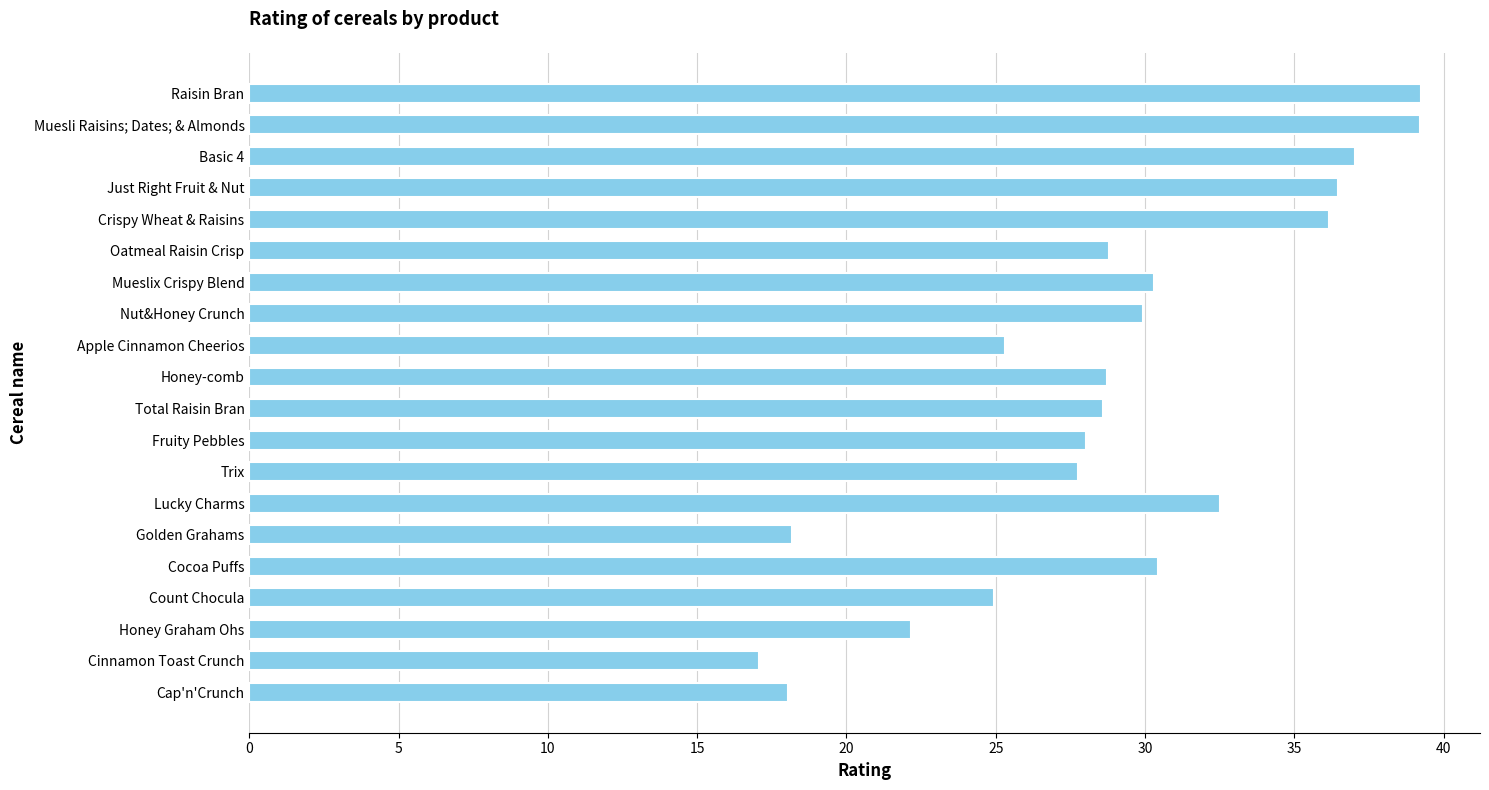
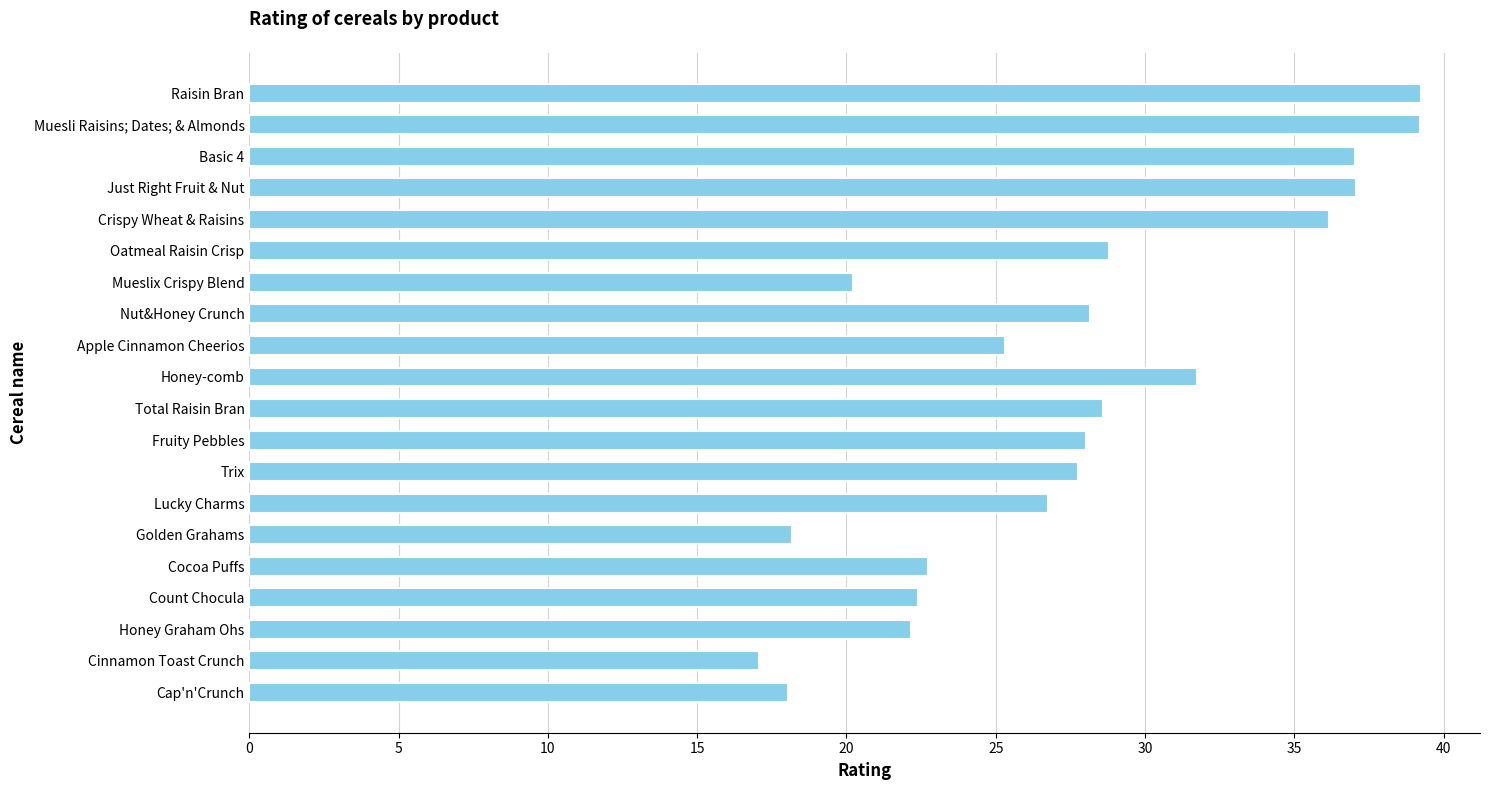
  {
    "Raisin Bran": 39.3,
    "Muesli Raisins; Dates; & Almonds": 39.2,
    "Basic 4": 37.0,
-   "Just Right Fruit & Nut": 36.5,
+   "Just Right Fruit & Nut": 37.1,
    "Crispy Wheat & Raisins": 36.2,
    "Oatmeal Raisin Crisp": 28.8,
-   "Mueslix Crispy Blend": 30.3,
-   "Nut&Honey Crunch": 29.9,
+   "Mueslix Crispy Blend": 20.2,
+   "Nut&Honey Crunch": 28.2,
    "Apple Cinnamon Cheerios": 25.3,
-   "Honey-comb": 28.7,
+   "Honey-comb": 31.7,
    "Total Raisin Bran": 28.6,
    "Fruity Pebbles": 28.0,
    "Trix": 27.8,
-   "Lucky Charms": 32.5,
+   "Lucky Charms": 26.7,
    "Golden Grahams": 18.2,
-   "Cocoa Puffs": 30.4,
-   "Count Chocula": 24.9,
+   "Cocoa Puffs": 22.7,
+   "Count Chocula": 22.4,
    "Honey Graham Ohs": 22.2,
    "Cinnamon Toast Crunch": 17.1,
    "Cap'n'Crunch": 18.0
  }
